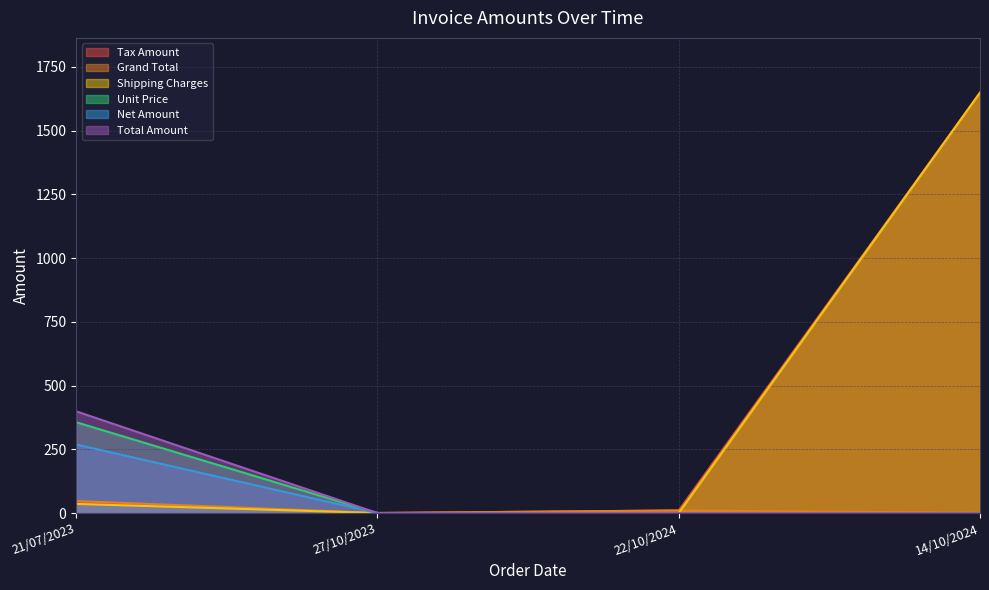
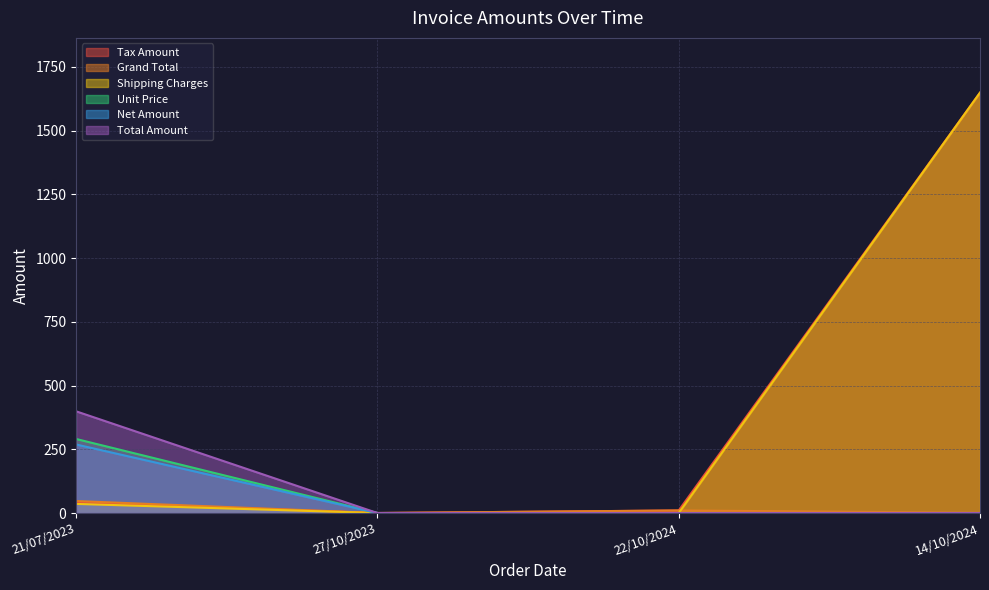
  {
    "Unit Price": {
-     "21/07/2023": 360
+     "21/07/2023": 290
    },
    "Net Amount": {
      "21/07/2023": 270
    },
    "Total Amount": {
      "21/07/2023": 400
    }
  }
